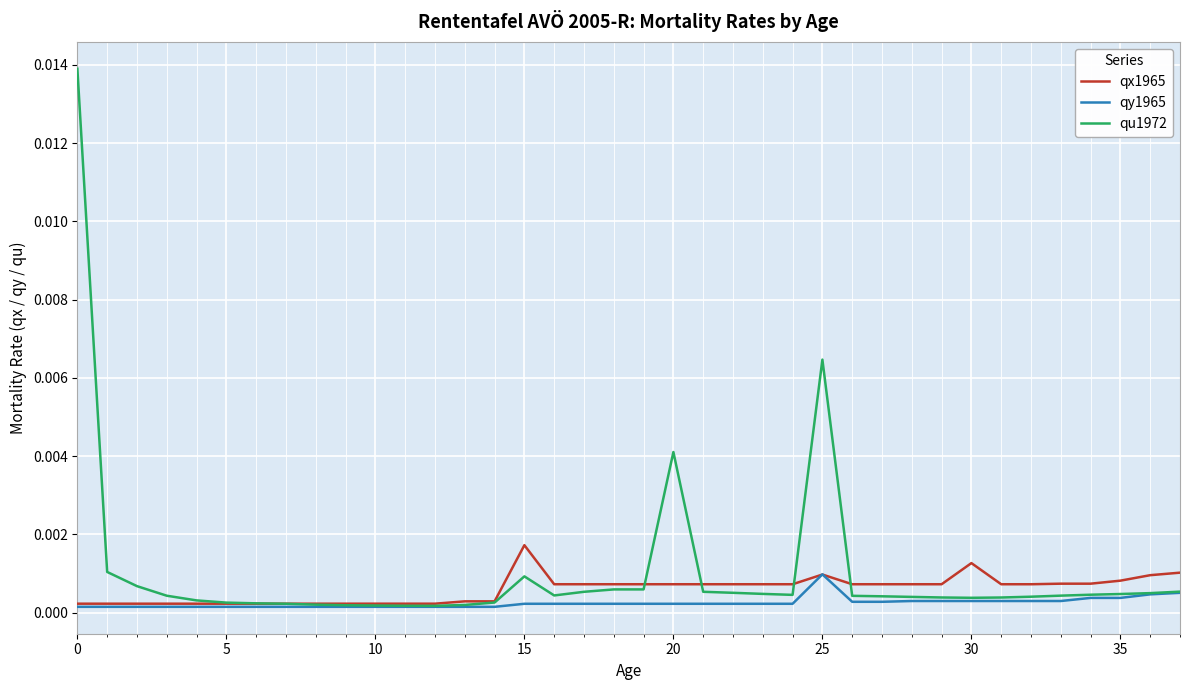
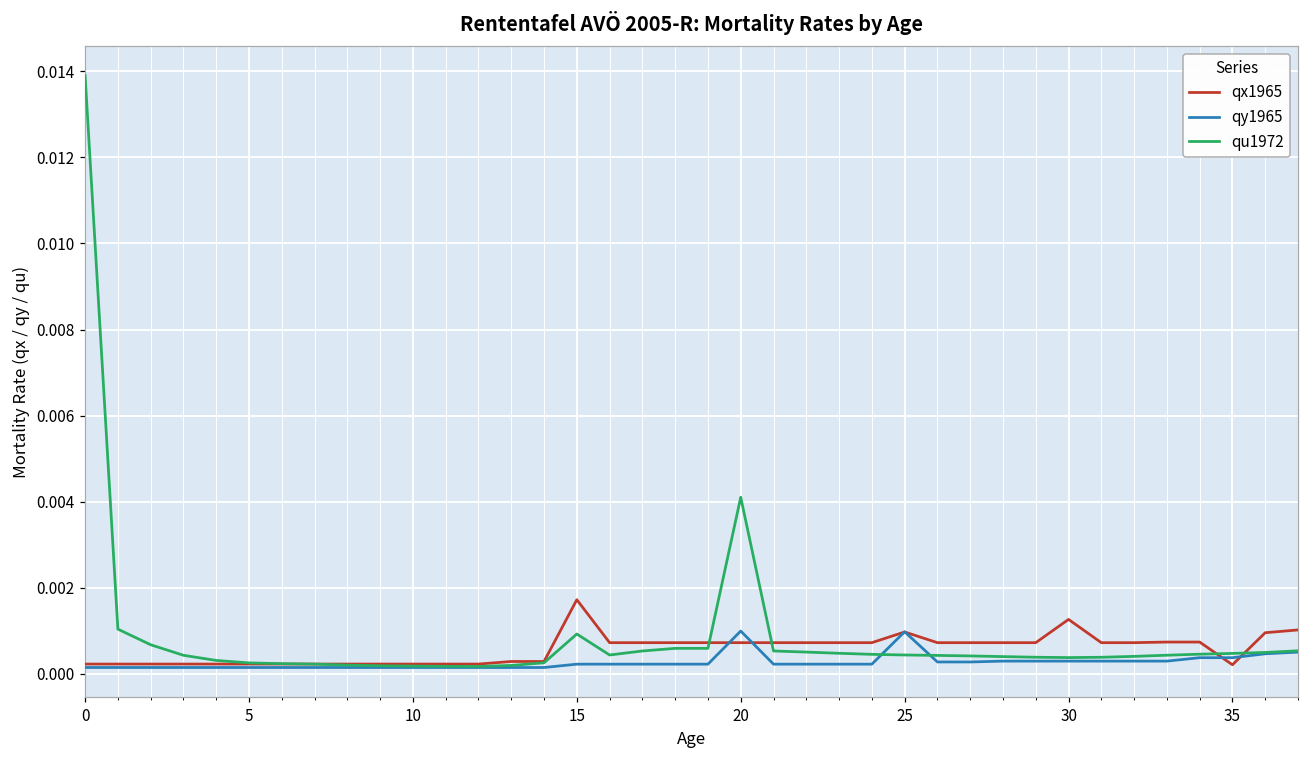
  {
    "qx1965": {
      "0": 0.0002,
      "15": 0.0017,
      "20": 0.0007,
      "30": 0.0013,
-     "35": 0.0008
+     "35": 0.0002
    },
    "qy1965": {
      "0": 0.0001,
      "5": 0.0001,
      "15": 0.0002,
-     "20": 0.0002,
+     "20": 0.0010,
      "30": 0.0003,
      "35": 0.0004
    },
    "qu1972": {
      "0": 0.0139,
      "15": 0.0009,
      "20": 0.0041,
-     "25": 0.0065,
+     "25": 0.0004,
      "30": 0.0004,
      "35": 0.0005
    }
  }
